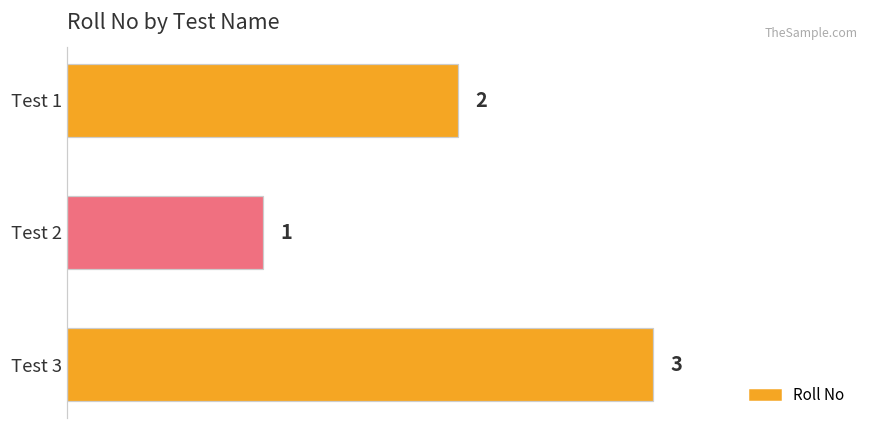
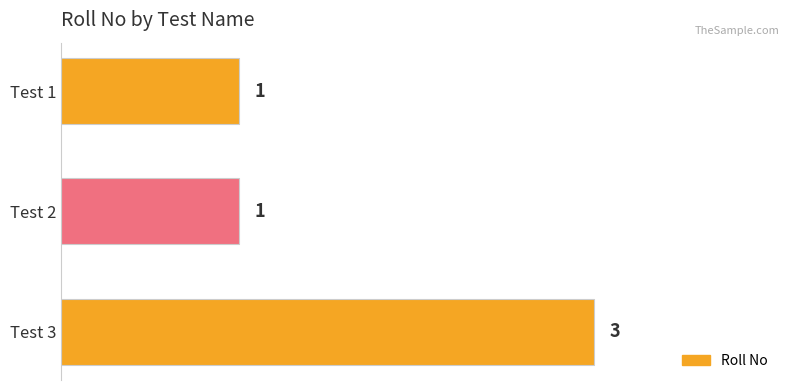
  {
-   "Test 1": 2,
+   "Test 1": 1,
    "Test 2": 1,
    "Test 3": 3
  }
